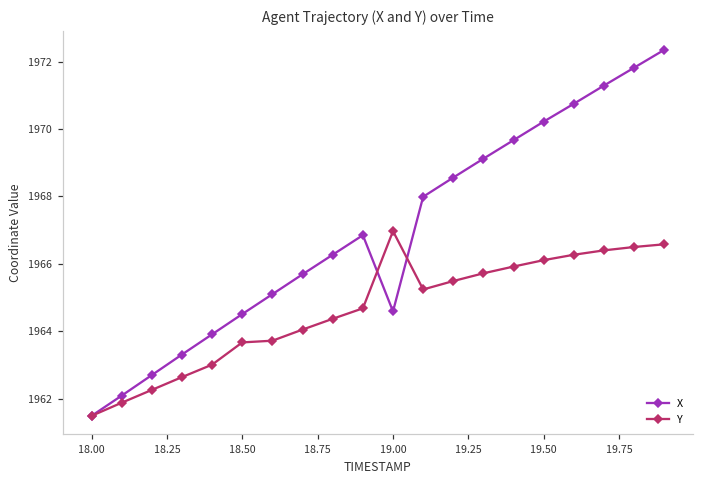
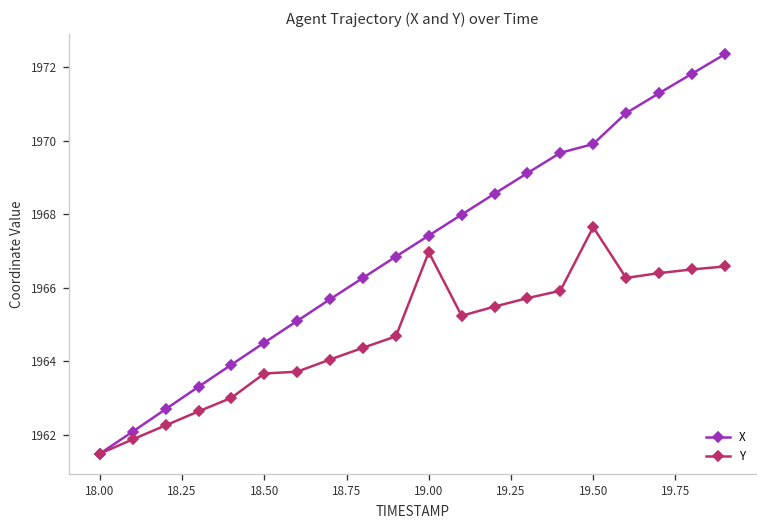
  {
    "X": {
      "18.50": 1964.5,
-     "19.00": 1964.6,
-     "19.50": 1970.2
+     "19.00": 1967.4,
+     "19.50": 1969.9
    },
    "Y": {
      "18.50": 1963.7,
      "19.00": 1967.0,
-     "19.50": 1966.1
+     "19.50": 1967.7
    }
  }
